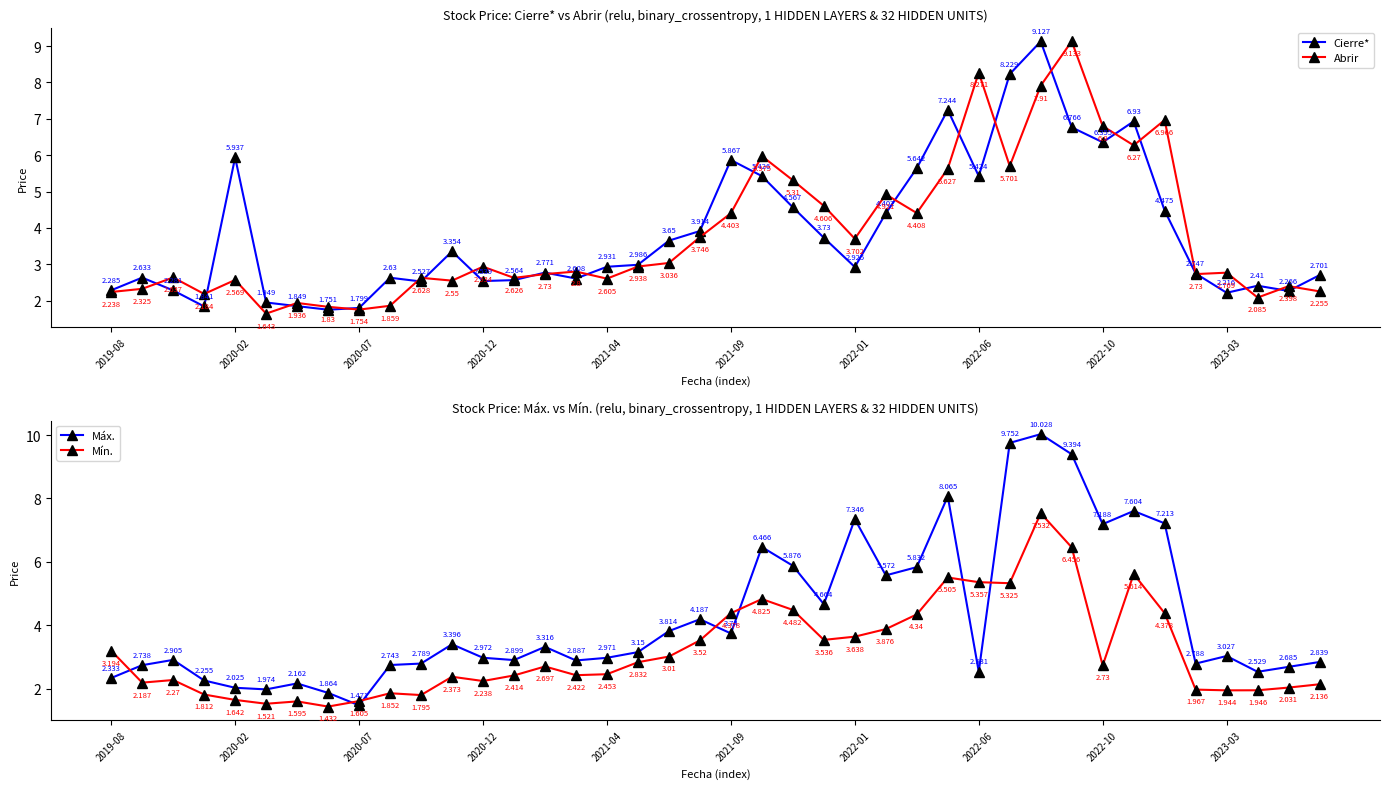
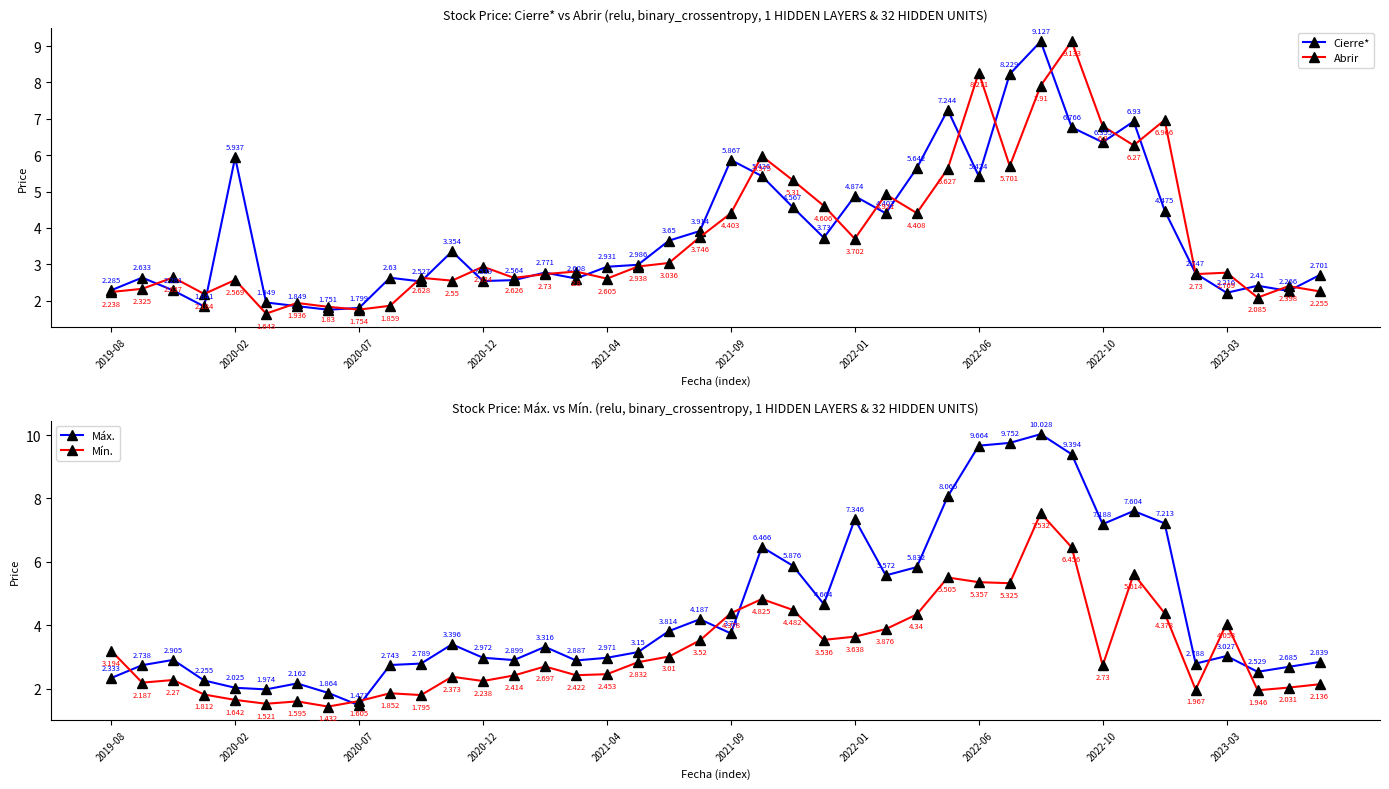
  {
    "Stock Price: Cierre* vs Abrir (relu, binary_crossentropy, 1 HIDDEN LAYERS & 32 HIDDEN UNITS)": {
      "Cierre*": {
        "2020-02": 5.937,
        "2021-04": 2.931,
        "2021-09": 5.867,
-       "2022-01": 2.925,
+       "2022-01": 4.874,
        "2022-06": 5.424
      },
      "Abrir": {
        "2020-02": 2.569,
        "2021-04": 2.605,
        "2021-09": 4.403,
        "2022-06": 8.271
      }
    },
    "Stock Price: Máx. vs Mín. (relu, binary_crossentropy, 1 HIDDEN LAYERS & 32 HIDDEN UNITS)": {
      "Máx.": {
        "2020-02": 2.025,
        "2020-07": 1.471,
        "2020-12": 2.972,
        "2021-04": 2.971,
        "2022-01": 7.346,
-       "2022-06": 2.531,
+       "2022-06": 9.664,
        "2022-10": 7.188,
        "2023-03": 3.027
      },
      "Mín.": {
        "2020-02": 1.642,
        "2020-07": 1.605,
        "2020-12": 2.238,
        "2021-04": 2.453,
        "2022-01": 3.638,
        "2022-06": 5.357,
        "2022-10": 2.73,
-       "2023-03": 1.944
+       "2023-03": 4.053
      }
    }
  }
